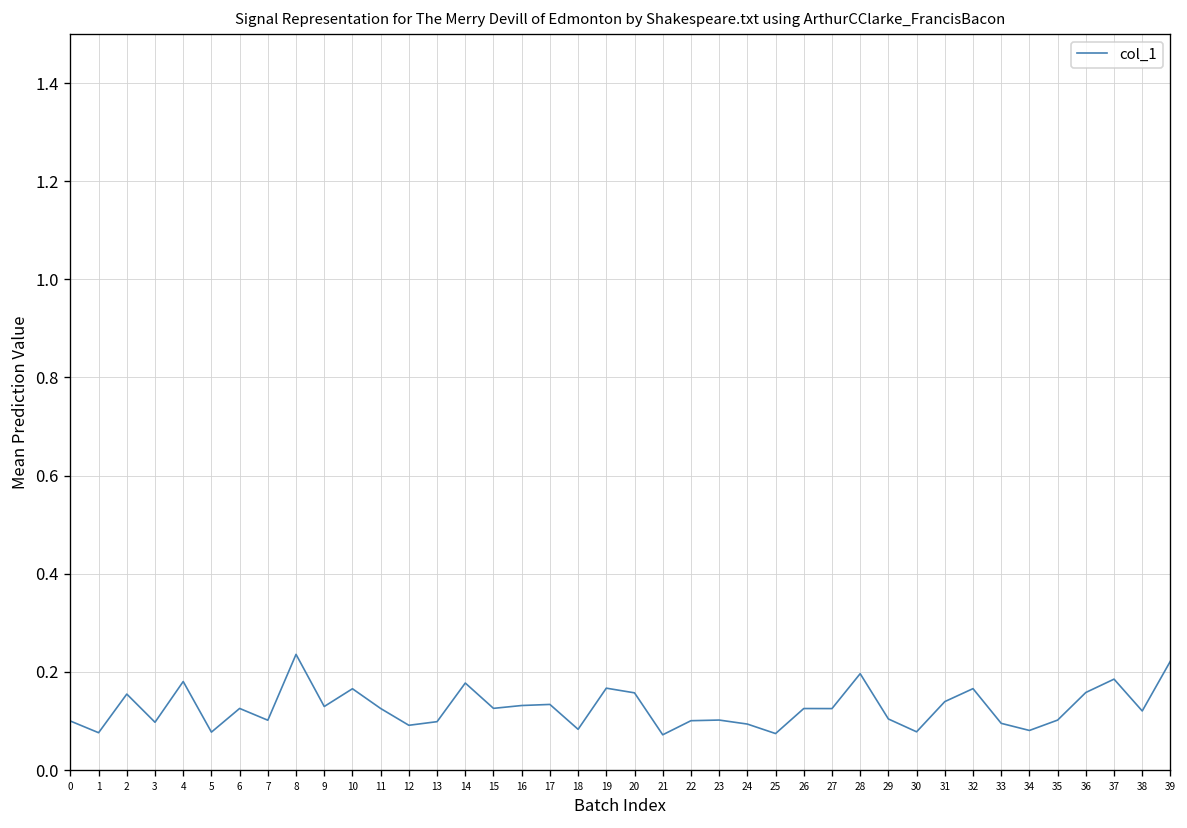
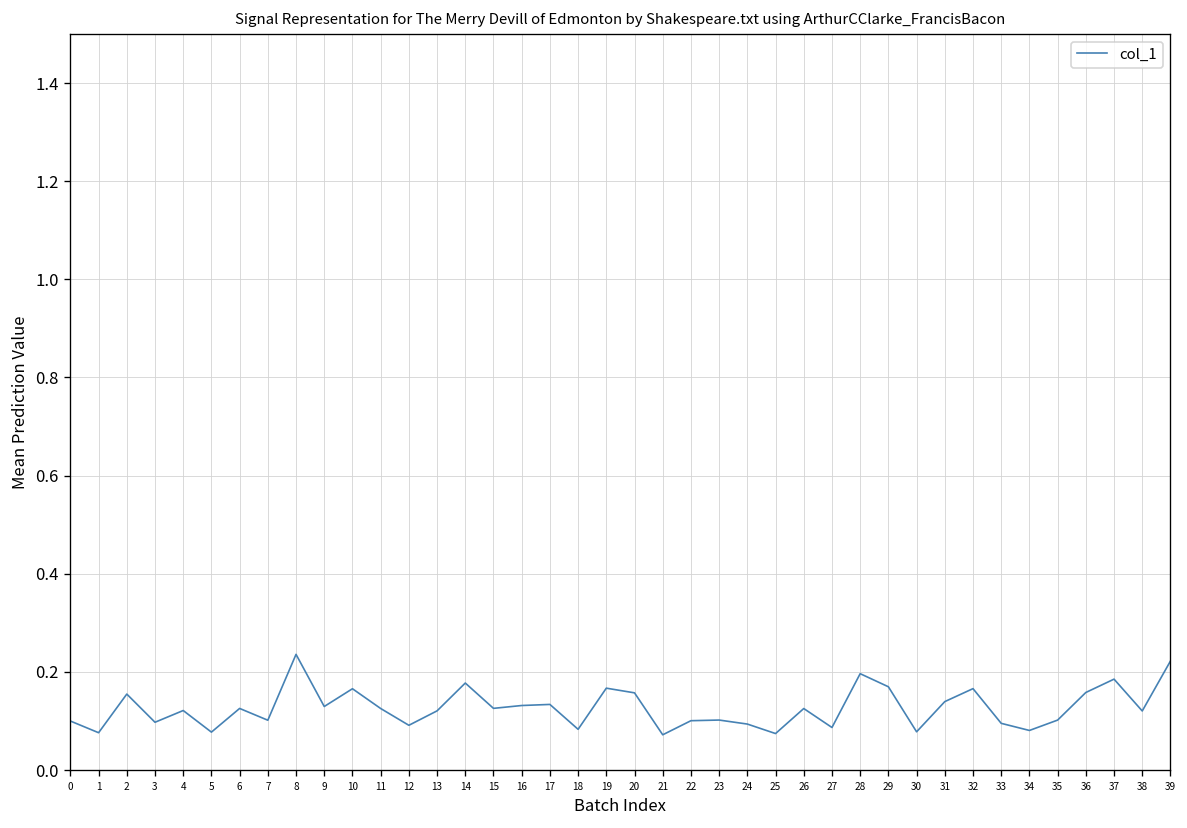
  {
    "0": 0.10,
    "1": 0.08,
    "2": 0.15,
    "3": 0.10,
-   "4": 0.18,
+   "4": 0.12,
    "5": 0.08,
    "6": 0.13,
    "7": 0.10,
    "8": 0.24,
    "9": 0.13,
    "10": 0.17,
    "11": 0.13,
    "12": 0.09,
-   "13": 0.10,
+   "13": 0.12,
    "14": 0.18,
    "15": 0.13,
    "16": 0.13,
    "17": 0.13,
    "18": 0.08,
    "19": 0.17,
    "20": 0.16,
    "21": 0.07,
    "22": 0.10,
    "23": 0.10,
    "24": 0.09,
    "25": 0.07,
    "26": 0.13,
-   "27": 0.13,
+   "27": 0.09,
    "28": 0.20,
-   "29": 0.10,
+   "29": 0.17,
    "30": 0.08,
    "31": 0.14,
    "32": 0.17,
    "33": 0.10,
    "34": 0.08,
    "35": 0.10,
    "36": 0.16,
    "37": 0.19,
    "38": 0.12,
    "39": 0.22
  }
